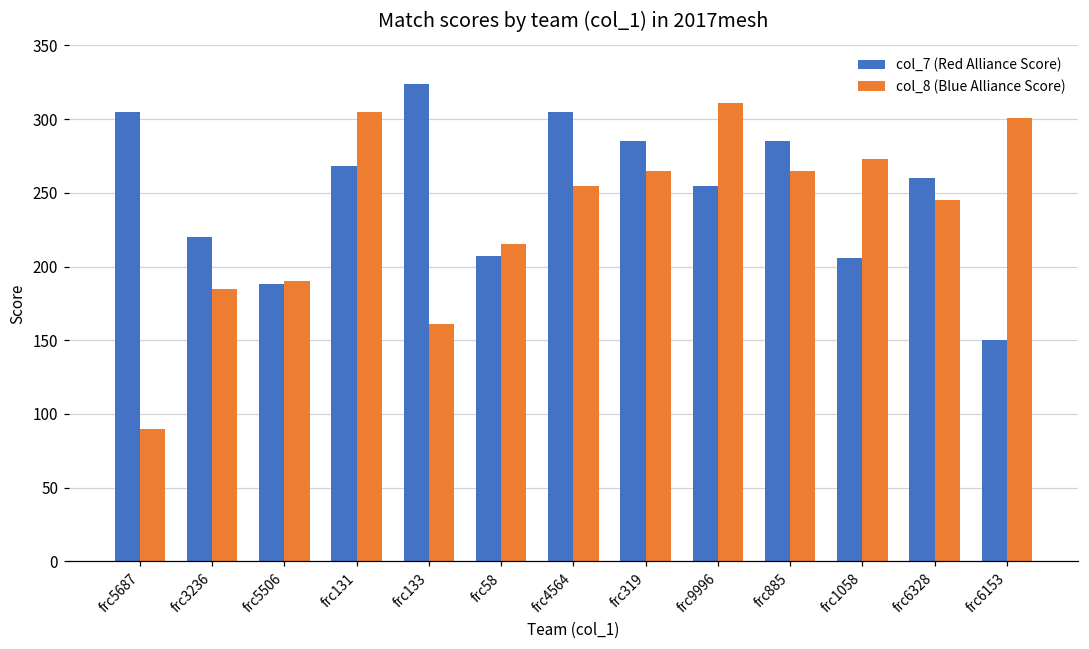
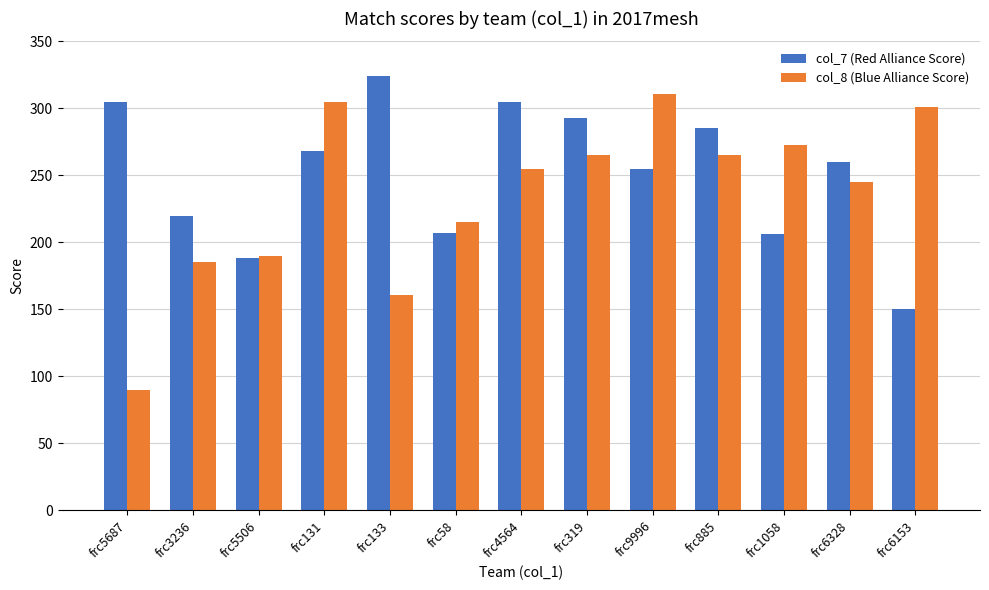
  {
    "col_7 (Red Alliance Score)": {
      "frc5687": 305,
      "frc3236": 220,
      "frc5506": 188,
      "frc131": 268,
      "frc133": 324,
      "frc58": 207,
      "frc4564": 305,
-     "frc319": 285,
+     "frc319": 293,
      "frc9996": 255,
      "frc885": 285,
      "frc1058": 206,
      "frc6328": 260,
      "frc6153": 150
    },
    "col_8 (Blue Alliance Score)": {
      "frc5687": 90,
      "frc3236": 185,
      "frc5506": 190,
      "frc131": 305,
      "frc133": 161,
      "frc58": 215,
      "frc4564": 255,
      "frc319": 265,
      "frc9996": 311,
      "frc885": 265,
      "frc1058": 273,
      "frc6328": 245,
      "frc6153": 301
    }
  }
